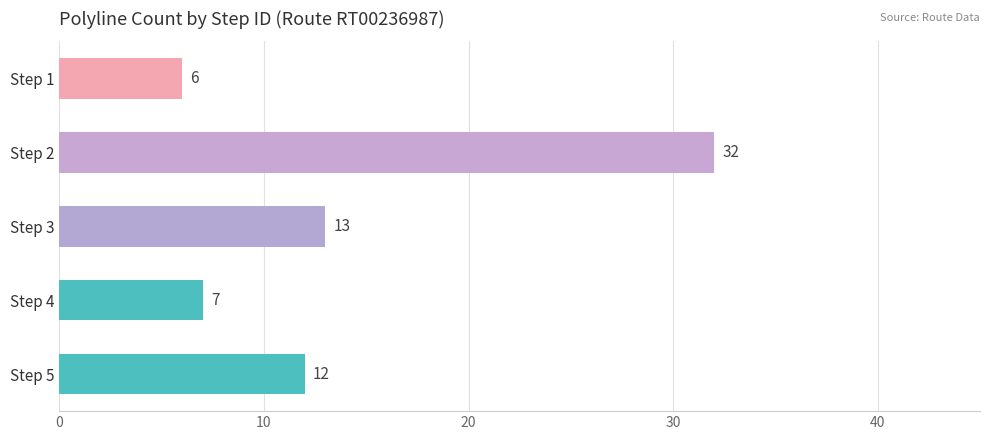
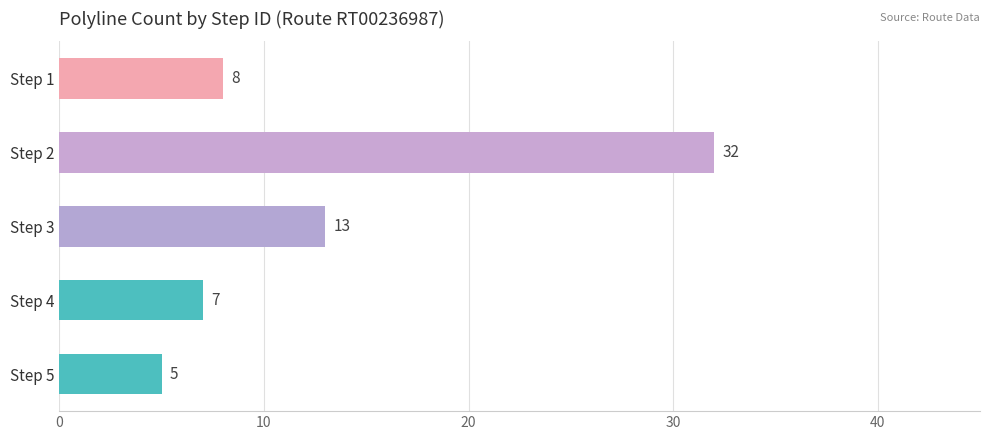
  {
-   "Step 1": 6,
+   "Step 1": 8,
    "Step 2": 32,
    "Step 3": 13,
    "Step 4": 7,
-   "Step 5": 12
+   "Step 5": 5
  }
